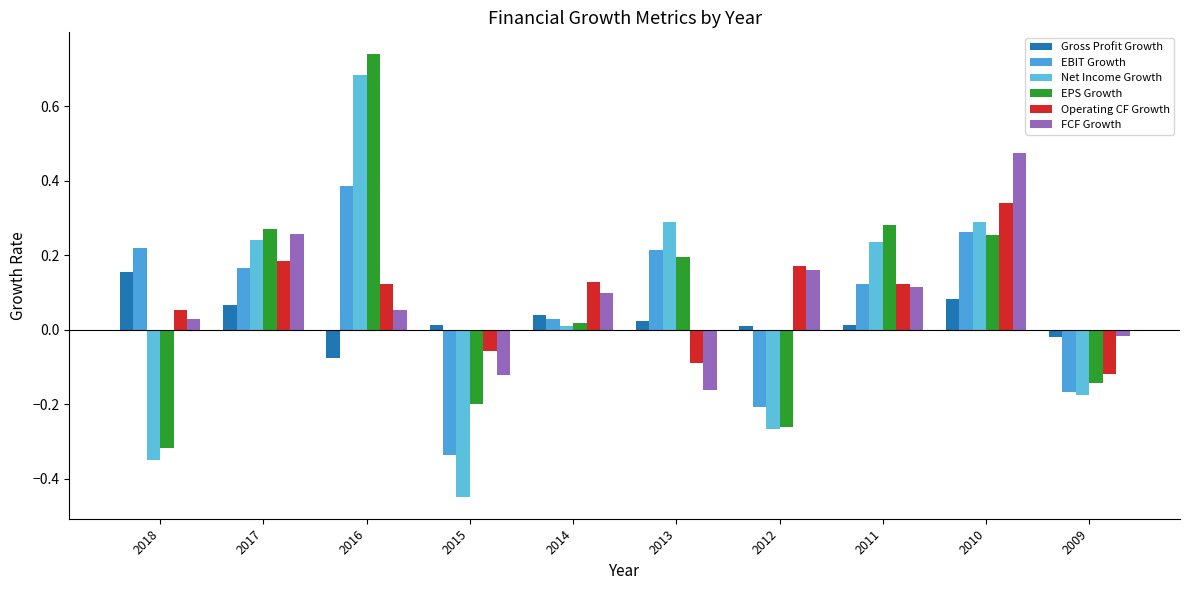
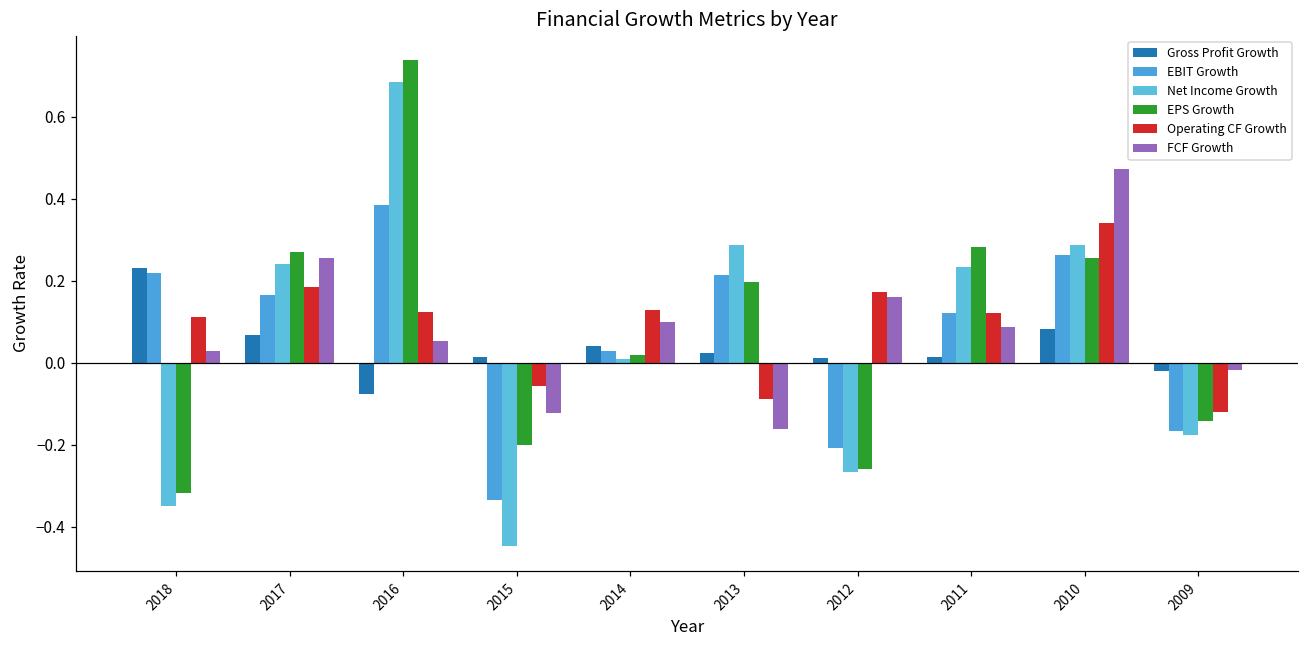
  {
    "Gross Profit Growth": {
-     "2018": 0.16,
+     "2018": 0.23,
      "2017": 0.07,
      "2016": -0.08,
      "2015": 0.01,
      "2014": 0.04,
      "2013": 0.02,
      "2012": 0.01,
      "2011": 0.01,
      "2010": 0.08,
      "2009": -0.02
    },
    "EPS Growth": {
      "2018": -0.32,
      "2017": 0.27,
      "2016": 0.74,
      "2015": -0.20,
      "2014": 0.02,
      "2013": 0.20,
      "2012": -0.26,
      "2011": 0.28,
      "2010": 0.25,
      "2009": -0.14
    },
    "Operating CF Growth": {
-     "2018": 0.05,
+     "2018": 0.11,
      "2017": 0.19,
      "2016": 0.12,
      "2015": -0.06,
      "2014": 0.13,
      "2013": -0.09,
      "2012": 0.17,
      "2011": 0.12,
      "2010": 0.34,
      "2009": -0.12
    },
    "FCF Growth": {
      "2018": 0.03,
      "2017": 0.26,
      "2016": 0.05,
      "2015": -0.12,
      "2014": 0.10,
      "2013": -0.16,
      "2012": 0.16,
-     "2011": 0.12,
+     "2011": 0.09,
      "2010": 0.47,
      "2009": -0.02
    }
  }
